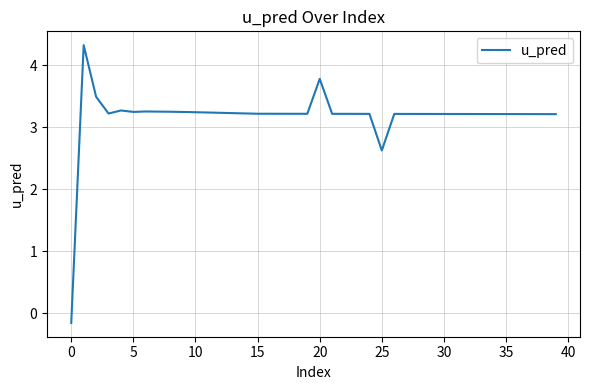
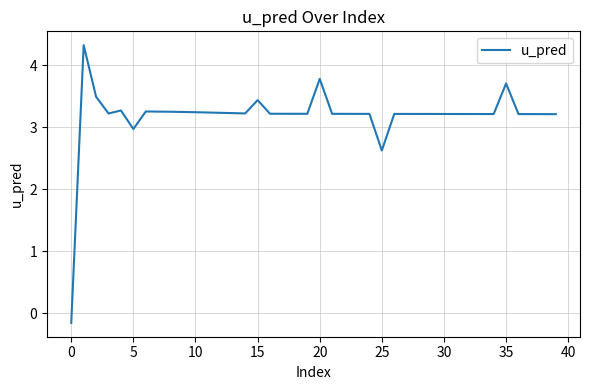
  {
    "0": -0.2,
-   "5": 3.2,
+   "5": 3.0,
    "10": 3.2,
-   "15": 3.2,
+   "15": 3.4,
    "20": 3.8,
    "25": 2.6,
    "30": 3.2,
-   "35": 3.2
+   "35": 3.7
  }
